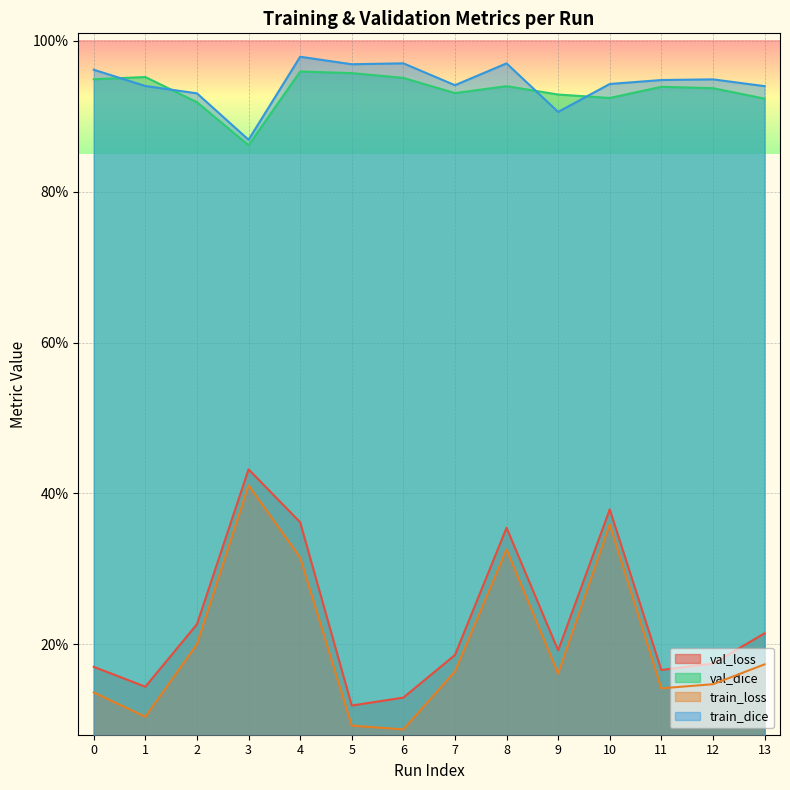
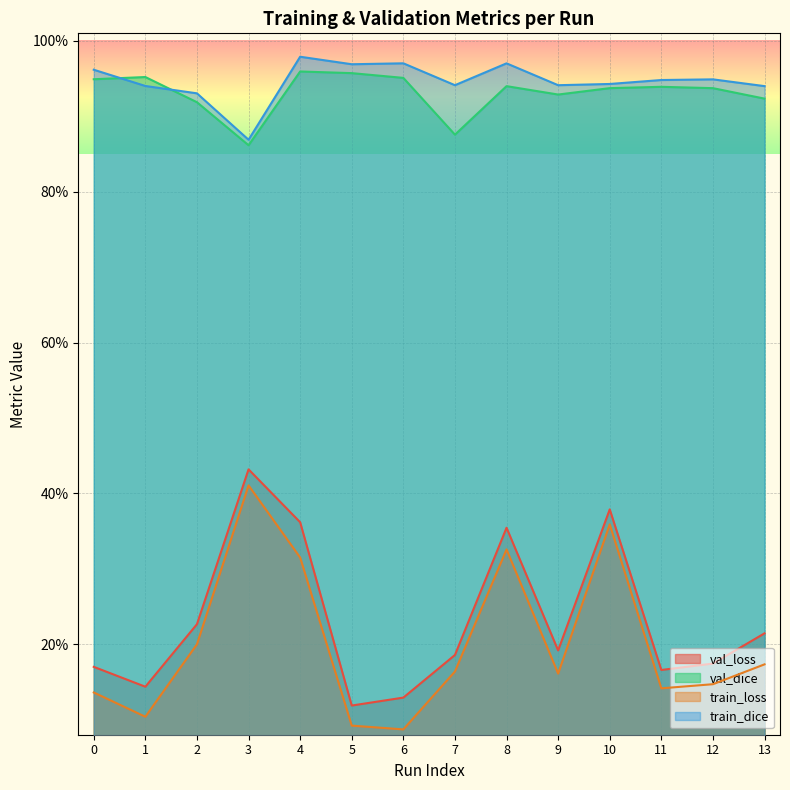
  {
    "val_dice": {
      "0": "95%",
      "1": "95%",
      "2": "92%",
      "3": "86%",
      "4": "96%",
      "5": "96%",
      "6": "95%",
-     "7": "93%",
+     "7": "88%",
      "8": "94%",
      "9": "93%",
-     "10": "92%",
+     "10": "94%",
      "11": "94%",
      "12": "94%",
      "13": "92%"
    },
    "train_dice": {
      "0": "96%",
      "1": "94%",
      "2": "93%",
      "3": "87%",
      "4": "98%",
      "5": "97%",
      "6": "97%",
      "7": "94%",
      "8": "97%",
-     "9": "91%",
+     "9": "94%",
      "10": "94%",
      "11": "95%",
      "12": "95%",
      "13": "94%"
    }
  }
